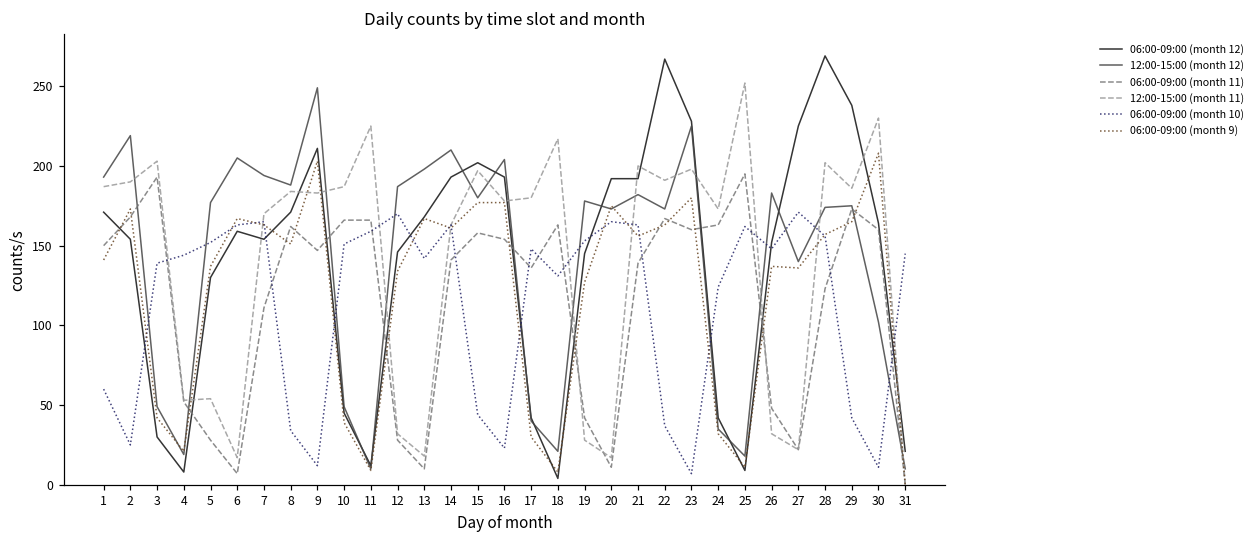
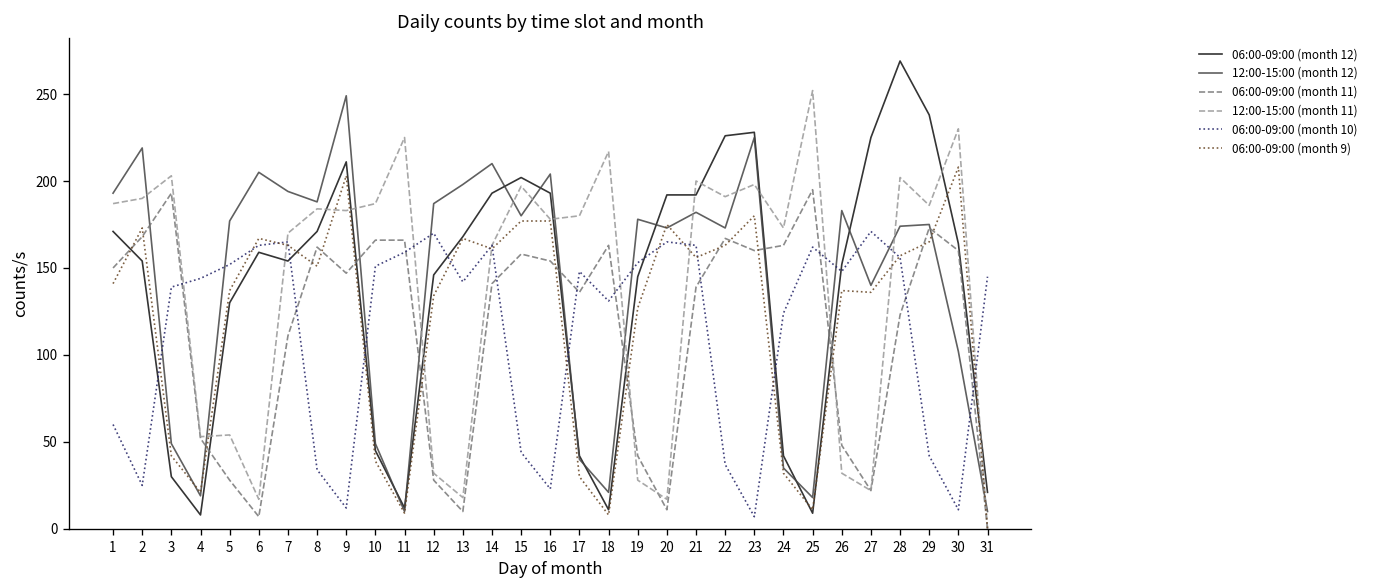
  {
    "06:00-09:00 (month 12)": {
      "1": 171,
      "2": 154,
      "3": 30,
      "4": 8,
      "5": 130,
      "6": 159,
      "7": 154,
      "8": 171,
      "9": 211,
      "10": 45,
      "11": 12,
      "12": 146,
      "14": 193,
      "15": 202,
      "16": 193,
      "17": 42,
-     "18": 4,
+     "18": 11,
      "19": 145,
      "20": 192,
      "21": 192,
-     "22": 267,
+     "22": 226,
      "23": 228,
      "24": 42,
      "25": 9,
      "26": 152,
      "27": 225,
      "28": 269,
      "29": 238,
      "30": 164,
      "31": 21
    }
  }
